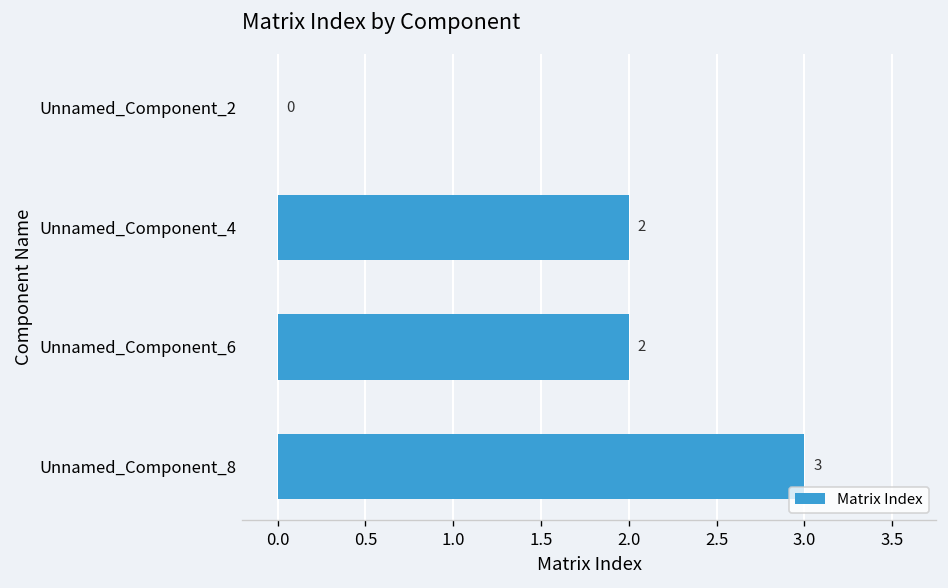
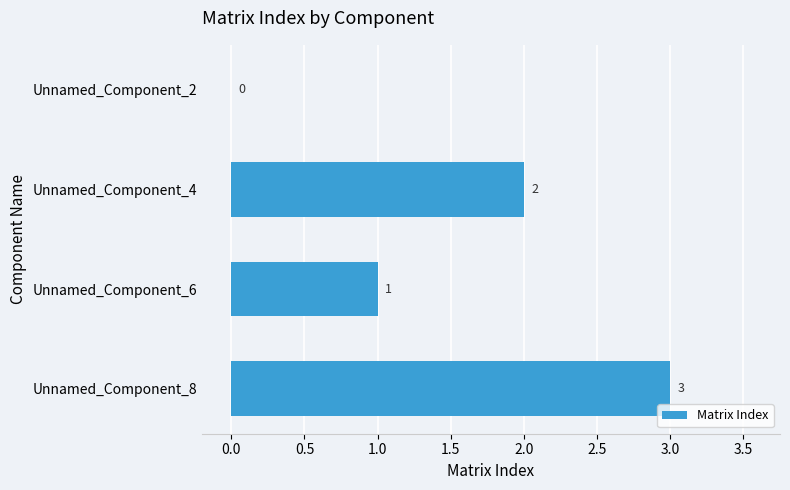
  {
    "Unnamed_Component_2": 0,
    "Unnamed_Component_4": 2,
-   "Unnamed_Component_6": 2,
+   "Unnamed_Component_6": 1,
    "Unnamed_Component_8": 3
  }
